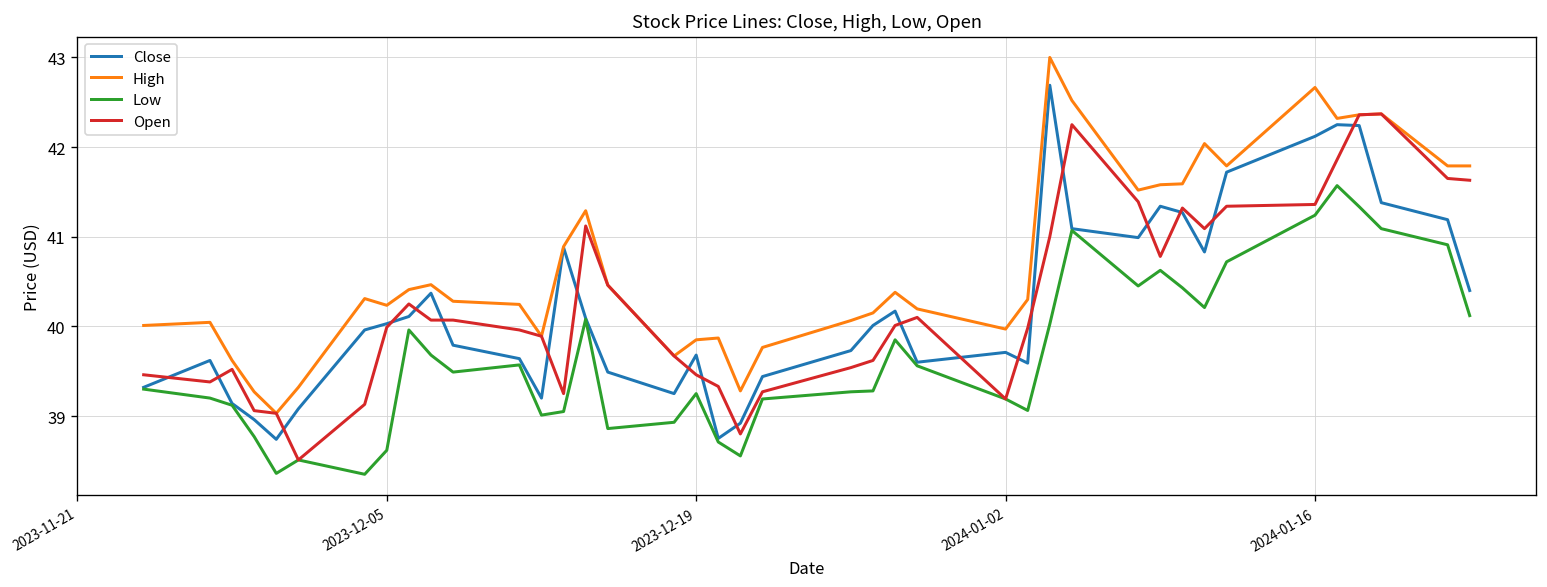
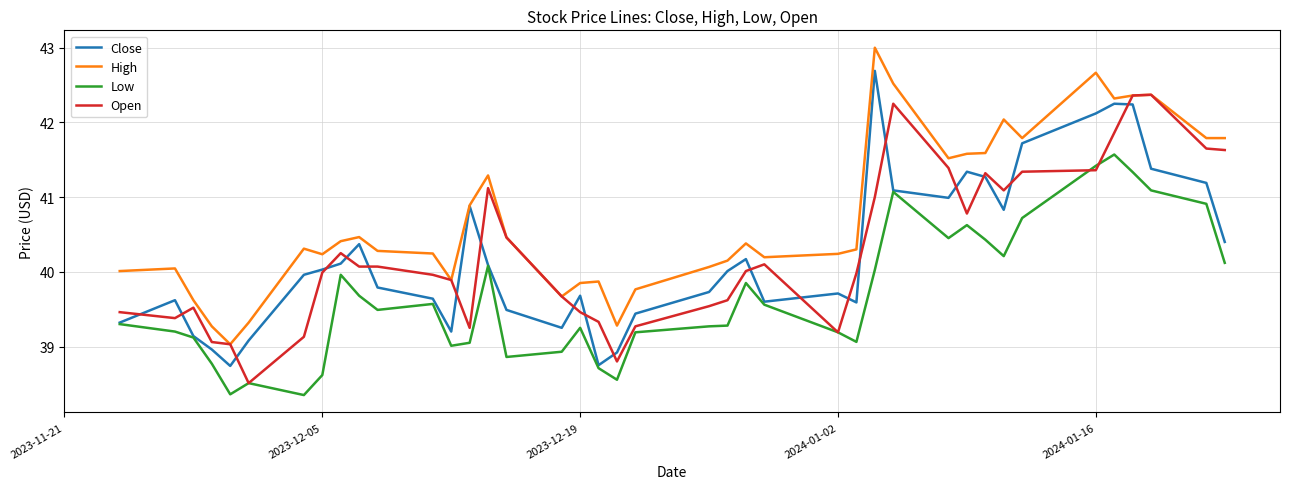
  {
    "Close": {
      "2023-12-05": 40.0,
      "2023-12-19": 39.7,
      "2024-01-02": 39.7,
      "2024-01-16": 42.1
    },
    "High": {
      "2023-12-05": 40.2,
      "2023-12-19": 39.8,
-     "2024-01-02": 40.0,
+     "2024-01-02": 40.2,
      "2024-01-16": 42.7
    },
    "Low": {
      "2023-12-05": 38.6,
      "2023-12-19": 39.3,
-     "2024-01-16": 41.2
+     "2024-01-16": 41.4
    },
    "Open": {
      "2023-12-05": 40.0,
      "2023-12-19": 39.5,
      "2024-01-16": 41.4
    }
  }
